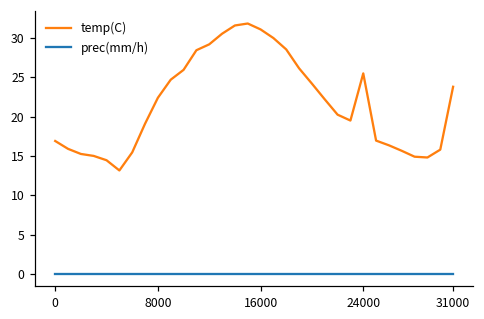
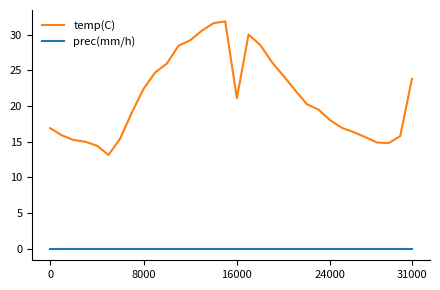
  {
    "temp(C)": {
      "0": 17,
      "8000": 22,
-     "16000": 31,
-     "24000": 26,
+     "16000": 21,
+     "24000": 18,
      "31000": 24
    },
    "prec(mm/h)": {
      "0": 0,
      "8000": 0,
      "16000": 0,
      "24000": 0,
      "31000": 0
    }
  }
